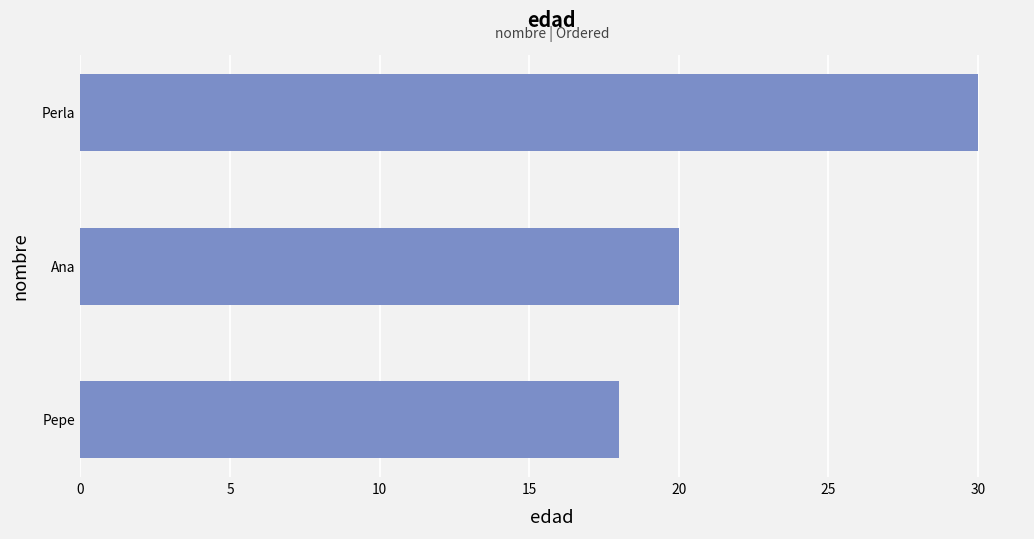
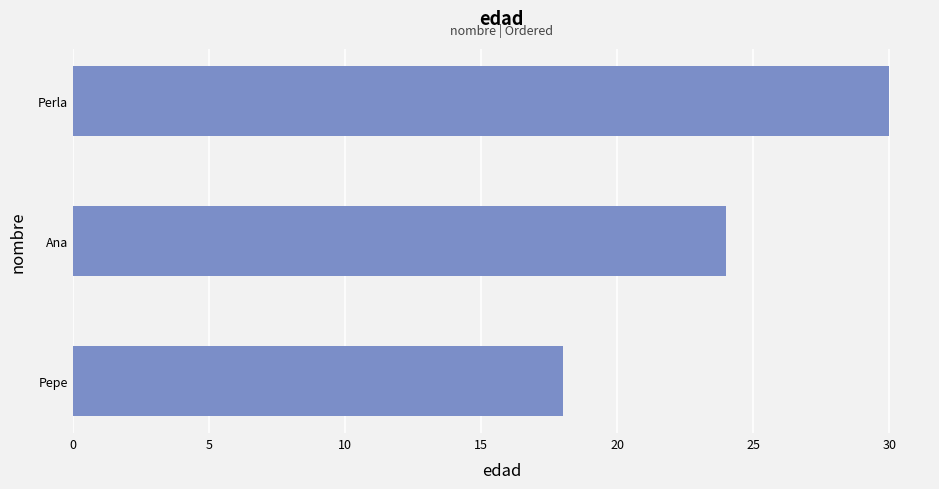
  {
    "Perla": 30,
-   "Ana": 20,
+   "Ana": 24,
    "Pepe": 18
  }
